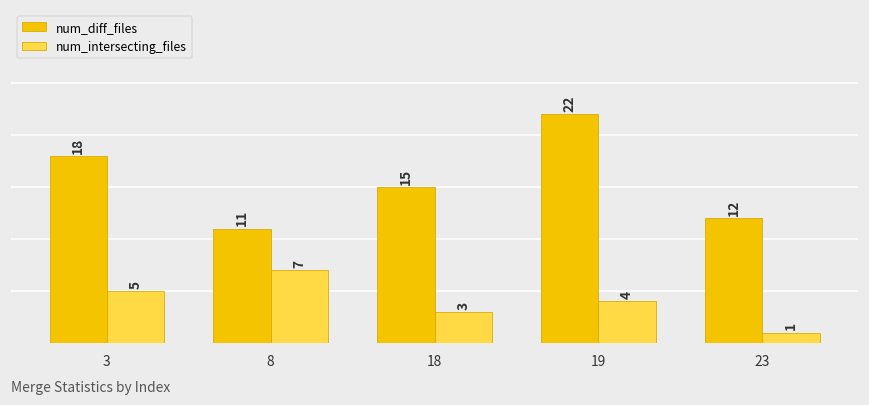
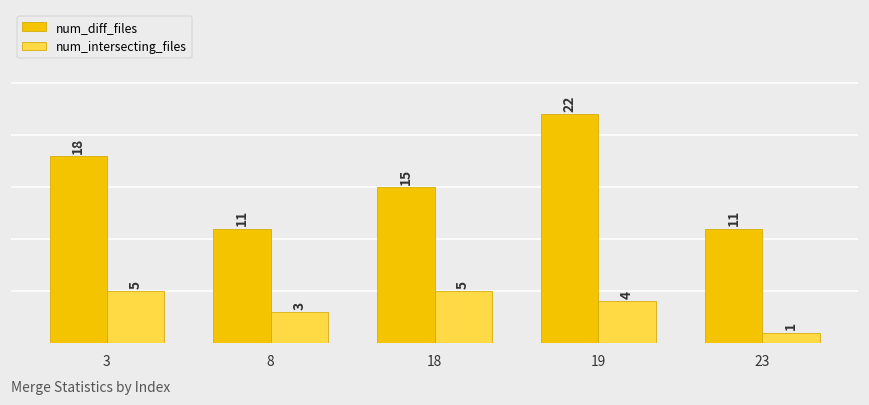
  {
    "num_diff_files": {
      "3": 18,
      "8": 11,
      "18": 15,
      "19": 22,
-     "23": 12
+     "23": 11
    },
    "num_intersecting_files": {
      "3": 5,
-     "8": 7,
-     "18": 3,
+     "8": 3,
+     "18": 5,
      "19": 4,
      "23": 1
    }
  }
